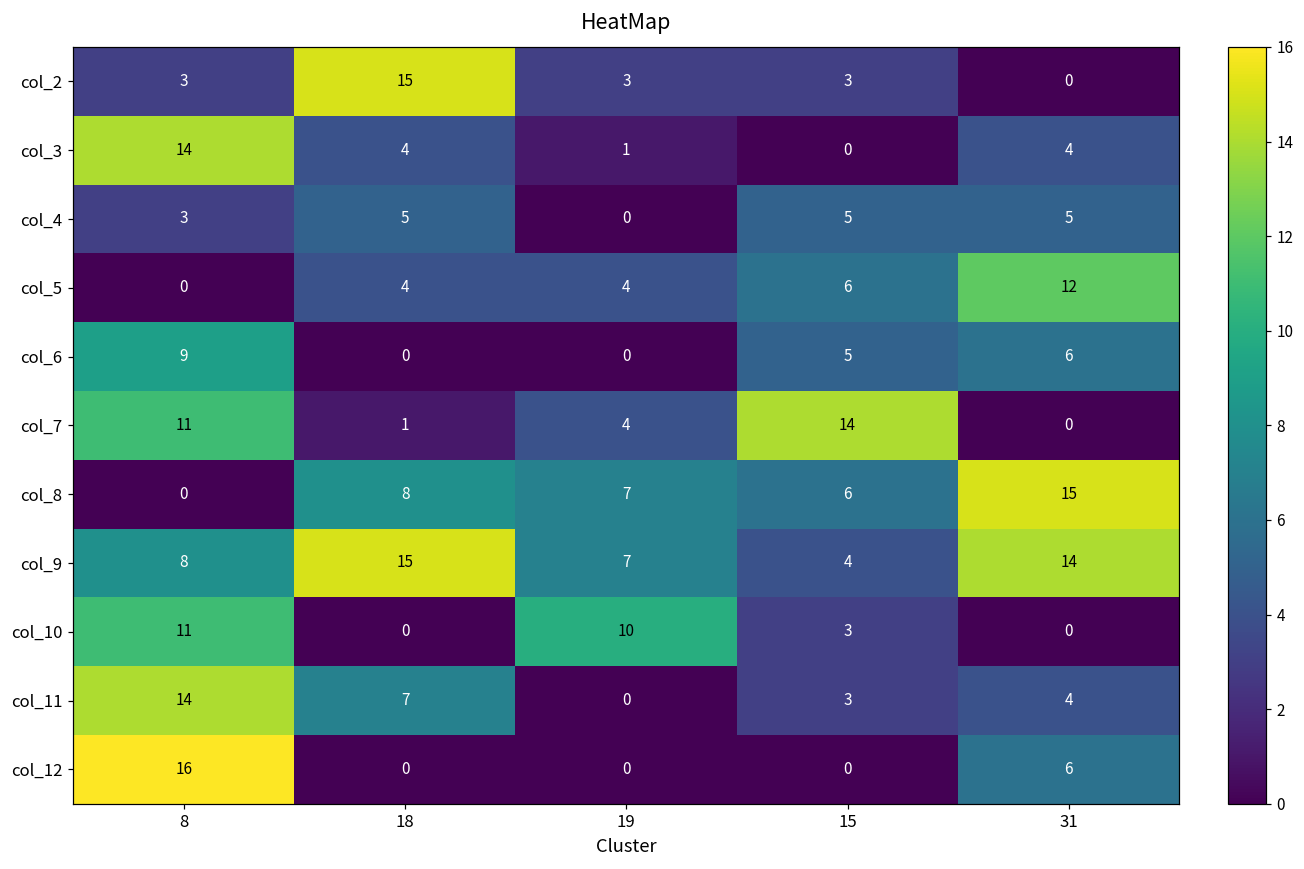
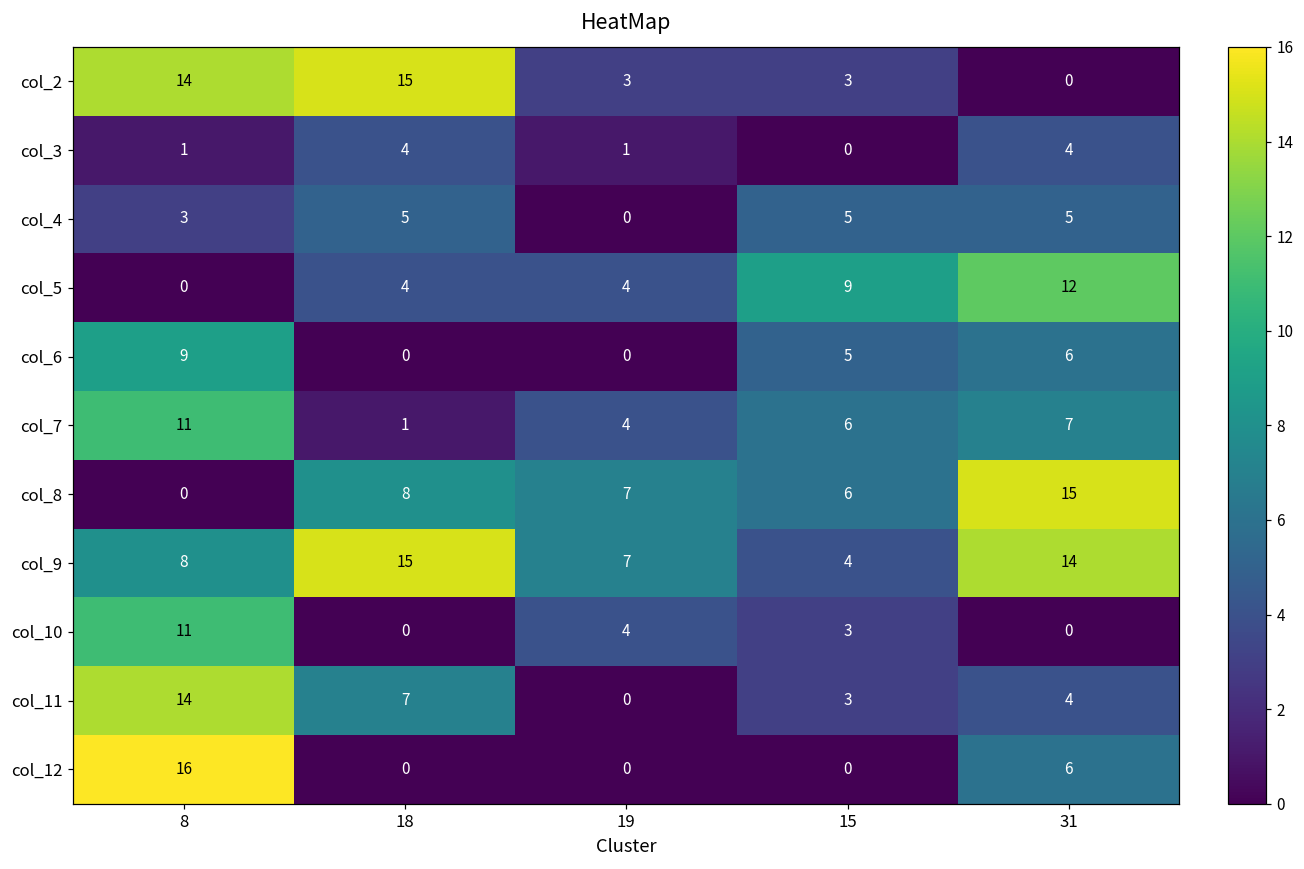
  {
    "col_2": {
-     "8": 3,
+     "8": 14,
      "18": 15,
      "19": 3,
      "15": 3,
      "31": 0
    },
    "col_3": {
-     "8": 14,
+     "8": 1,
      "18": 4,
      "19": 1,
      "15": 0,
      "31": 4
    },
    "col_4": {
      "8": 3,
      "18": 5,
      "19": 0,
      "15": 5,
      "31": 5
    },
    "col_5": {
      "8": 0,
      "18": 4,
      "19": 4,
-     "15": 6,
+     "15": 9,
      "31": 12
    },
    "col_6": {
      "8": 9,
      "18": 0,
      "19": 0,
      "15": 5,
      "31": 6
    },
    "col_7": {
      "8": 11,
      "18": 1,
      "19": 4,
-     "15": 14,
-     "31": 0
+     "15": 6,
+     "31": 7
    },
    "col_8": {
      "8": 0,
      "18": 8,
      "19": 7,
      "15": 6,
      "31": 15
    },
    "col_9": {
      "8": 8,
      "18": 15,
      "19": 7,
      "15": 4,
      "31": 14
    },
    "col_10": {
      "8": 11,
      "18": 0,
-     "19": 10,
+     "19": 4,
      "15": 3,
      "31": 0
    },
    "col_11": {
      "8": 14,
      "18": 7,
      "19": 0,
      "15": 3,
      "31": 4
    },
    "col_12": {
      "8": 16,
      "18": 0,
      "19": 0,
      "15": 0,
      "31": 6
    }
  }
